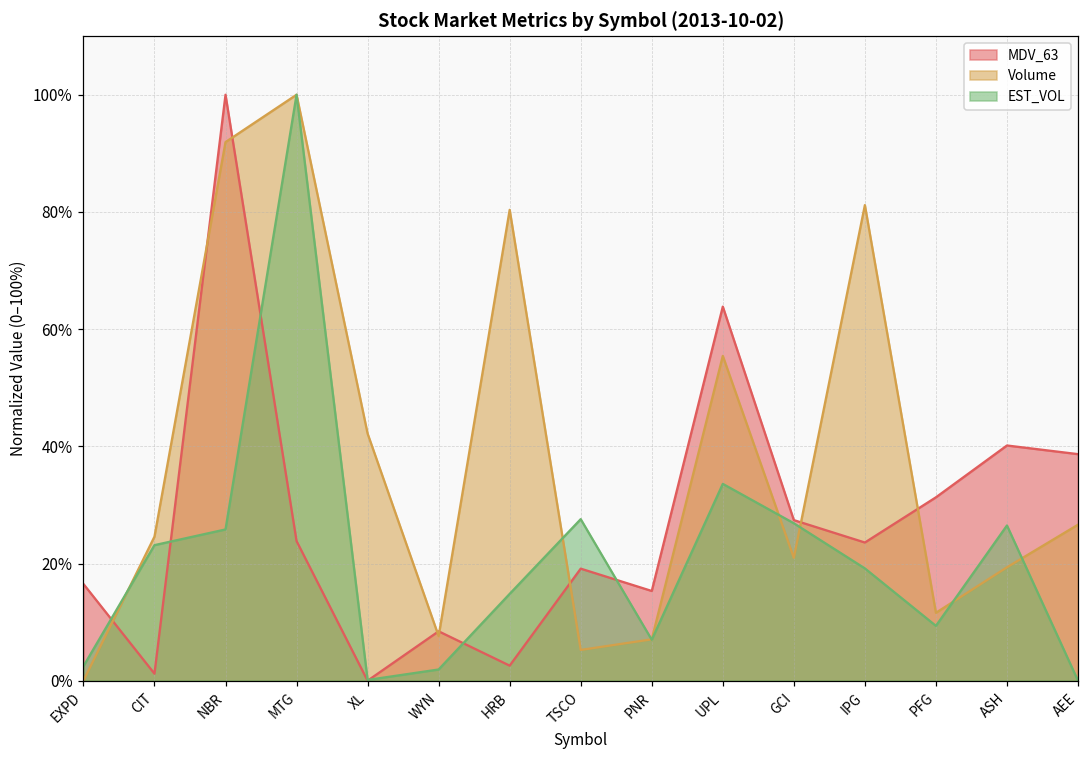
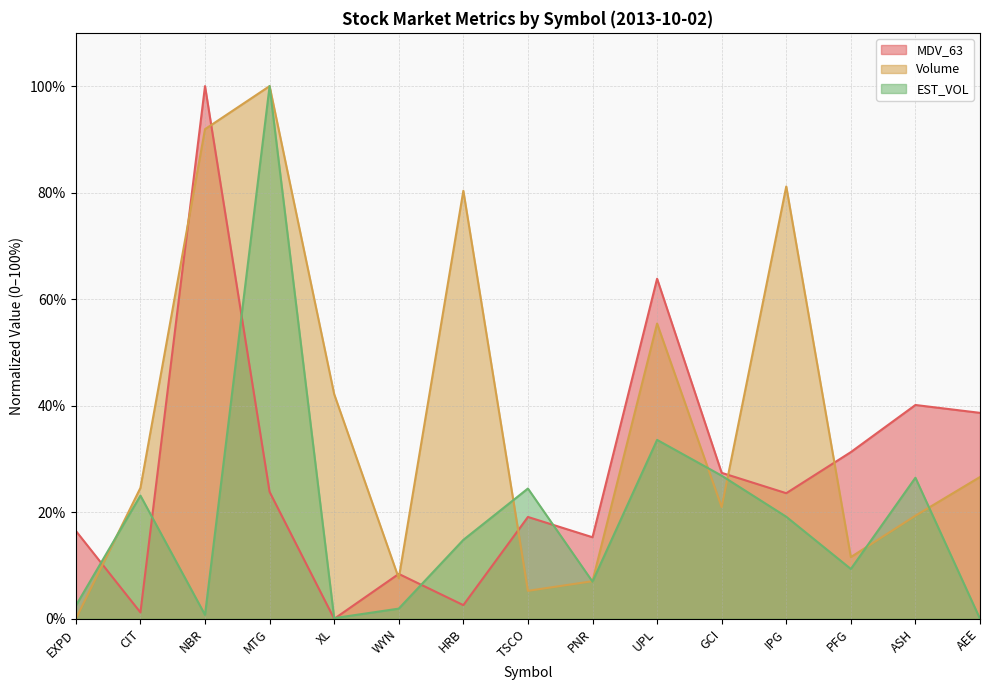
  {
    "EST_VOL": {
      "EXPD": "2%",
      "CIT": "23%",
-     "NBR": "26%",
+     "NBR": "1%",
      "WYN": "2%",
      "HRB": "15%",
-     "TSCO": "28%",
+     "TSCO": "24%",
      "UPL": "34%",
      "GCI": "27%",
      "IPG": "19%",
      "PFG": "9%",
      "ASH": "26%",
      "AEE": "0%"
    }
  }
